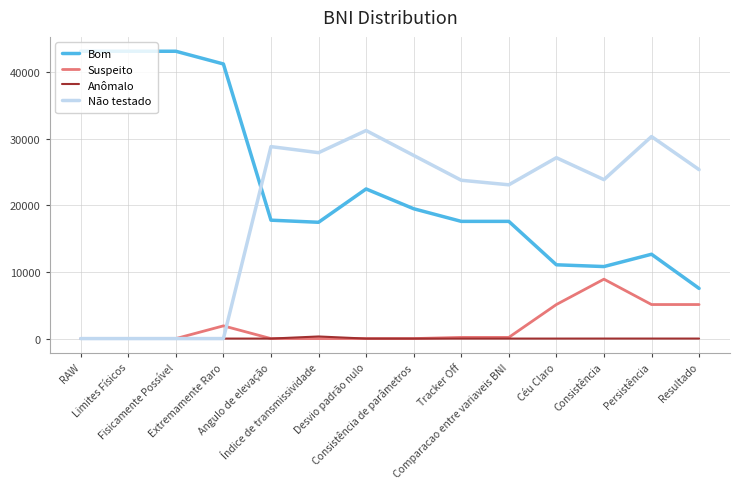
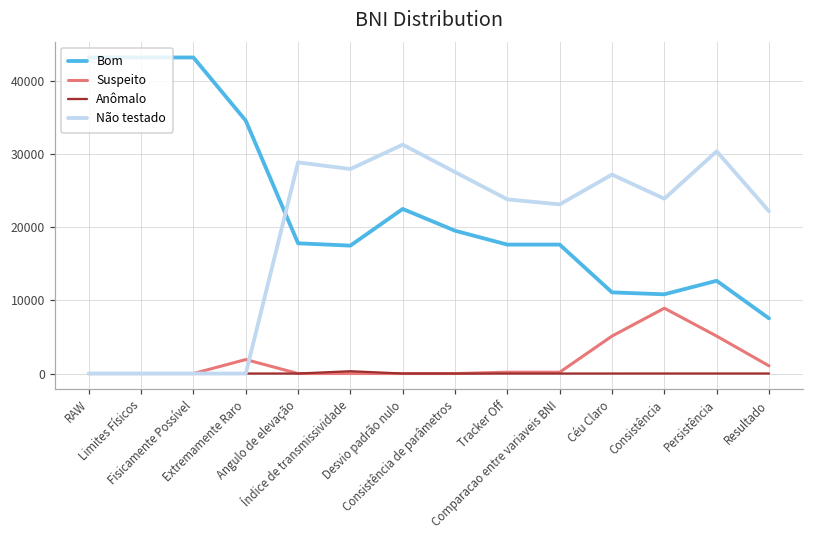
  {
    "Bom": {
      "Fisicamente Possível": 43000,
-     "Extremamente Raro": 41000,
+     "Extremamente Raro": 35000,
      "Angulo de elevação": 18000,
      "Índice de transmissividade": 17000,
      "Desvio padrão nulo": 22000,
      "Consistência de parâmetros": 20000,
      "Tracker Off": 18000,
      "Comparacao entre variaveis BNI": 18000,
      "Céu Claro": 11000,
      "Consistência": 11000,
      "Persistência": 13000,
      "Resultado": 8000
    },
    "Suspeito": {
      "Extremamente Raro": 2000,
      "Céu Claro": 5000,
      "Consistência": 9000,
      "Persistência": 5000,
-     "Resultado": 5000
+     "Resultado": 1000
    },
    "Anômalo": {
      "Céu Claro": 0,
      "Consistência": 0,
      "Persistência": 0,
      "Resultado": 0
    },
    "Não testado": {
      "Angulo de elevação": 29000,
      "Índice de transmissividade": 28000,
      "Desvio padrão nulo": 31000,
      "Consistência de parâmetros": 28000,
      "Tracker Off": 24000,
      "Comparacao entre variaveis BNI": 23000,
      "Céu Claro": 27000,
      "Consistência": 24000,
      "Persistência": 30000,
-     "Resultado": 25000
+     "Resultado": 22000
    }
  }
